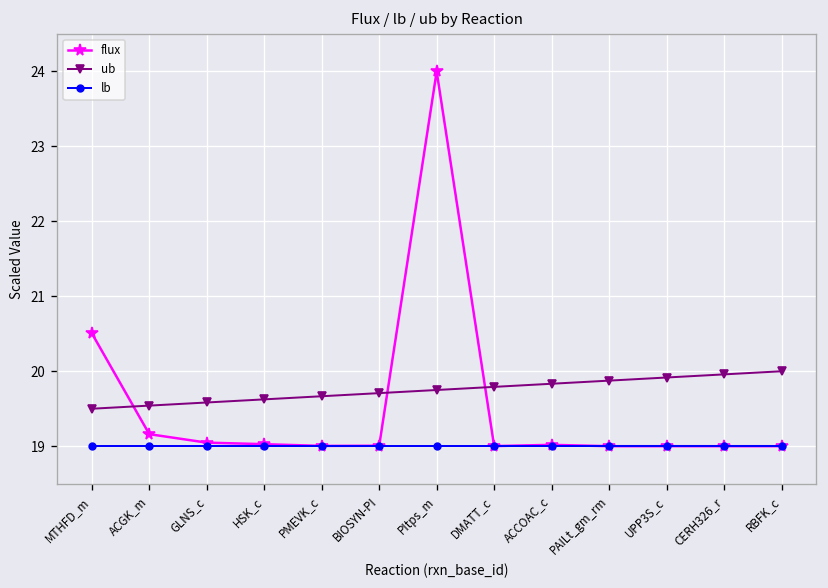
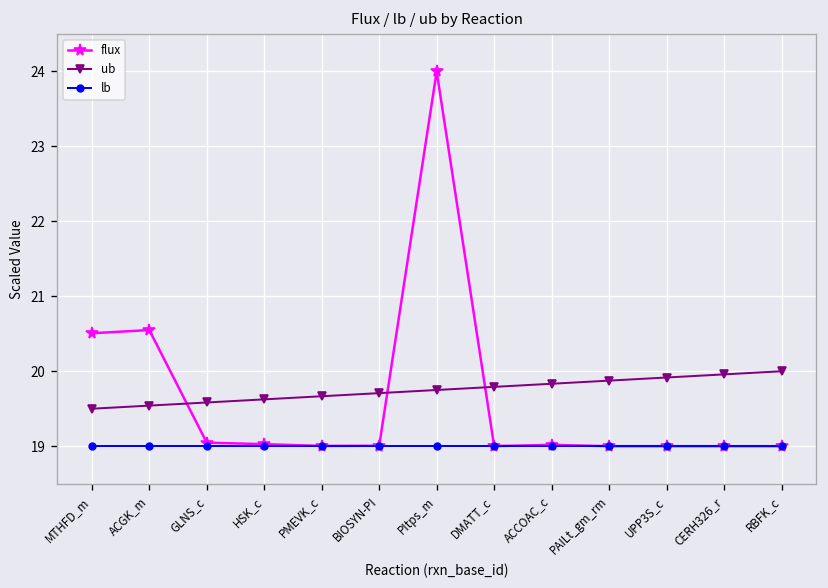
  {
    "flux": {
      "MTHFD_m": 20.5,
-     "ACGK_m": 19.2,
+     "ACGK_m": 20.5,
      "GLNS_c": 19.0,
      "PItps_m": 24.0
    },
    "ub": {
      "MTHFD_m": 19.5,
      "ACGK_m": 19.5,
      "GLNS_c": 19.6,
      "HSK_c": 19.6,
      "PMEVK_c": 19.7,
      "BIOSYN-PI": 19.7,
      "PItps_m": 19.8,
      "DMATT_c": 19.8,
      "ACCOAC_c": 19.8,
      "PAILt_gm_rm": 19.9,
      "UPP3S_c": 19.9,
      "CERH326_r": 20.0,
      "RBFK_c": 20.0
    },
    "lb": {
      "MTHFD_m": 19.0,
      "ACGK_m": 19.0,
      "GLNS_c": 19.0,
      "PItps_m": 19.0
    }
  }
